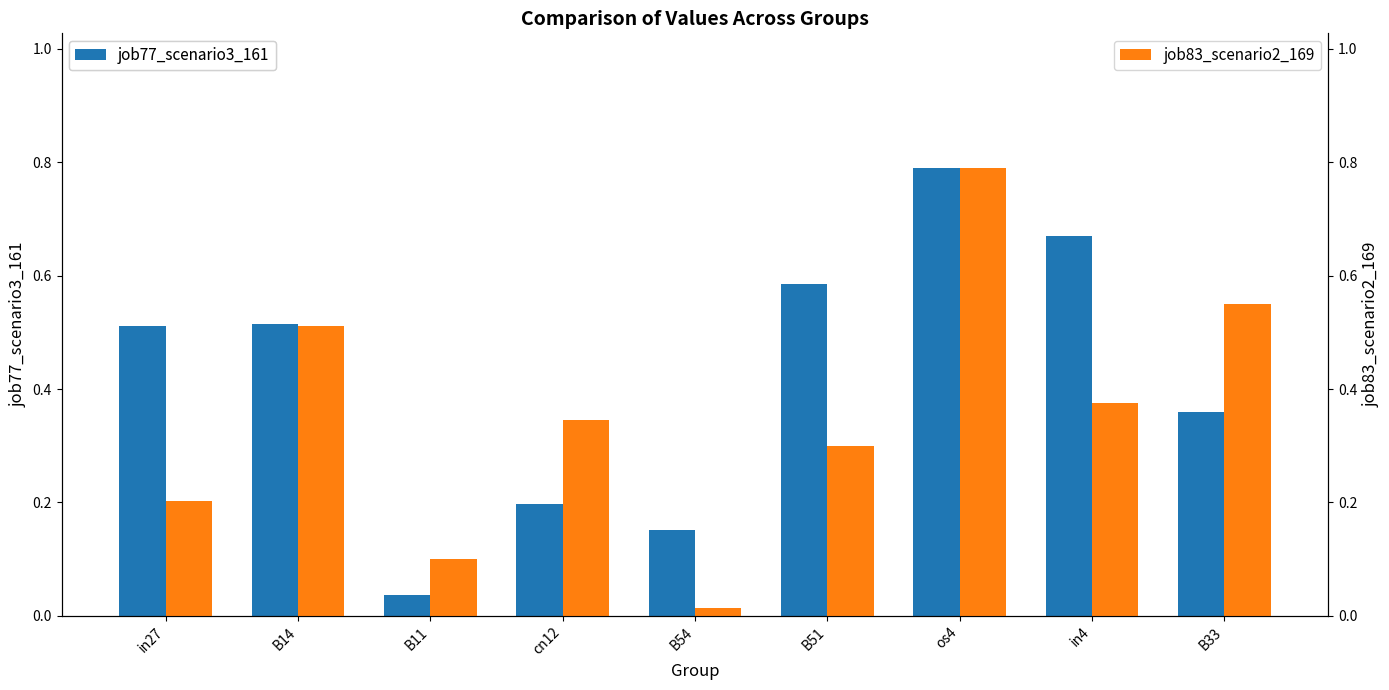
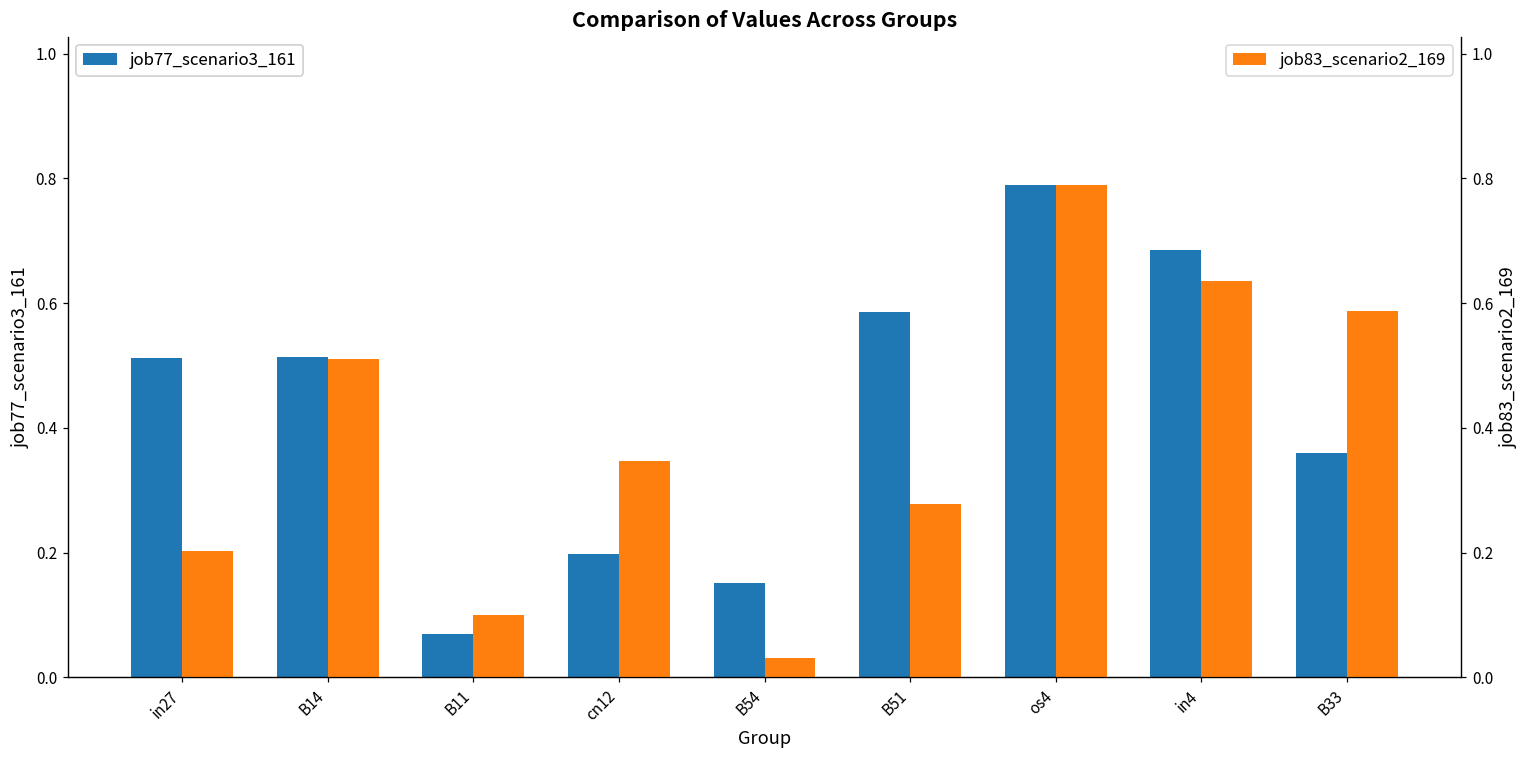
  {
    "job77_scenario3_161": {
      "in27": 0.51,
      "B14": 0.51,
-     "B11": 0.04,
+     "B11": 0.07,
      "cn12": 0.20,
      "B54": 0.15,
      "B51": 0.59,
      "os4": 0.79,
-     "in4": 0.67,
+     "in4": 0.68,
      "B33": 0.36
    },
    "job83_scenario2_169": {
      "in27": 0.20,
      "B14": 0.51,
      "B11": 0.10,
      "cn12": 0.35,
-     "B54": 0.01,
-     "B51": 0.30,
+     "B54": 0.03,
+     "B51": 0.28,
      "os4": 0.79,
-     "in4": 0.38,
-     "B33": 0.55
+     "in4": 0.64,
+     "B33": 0.59
    }
  }
